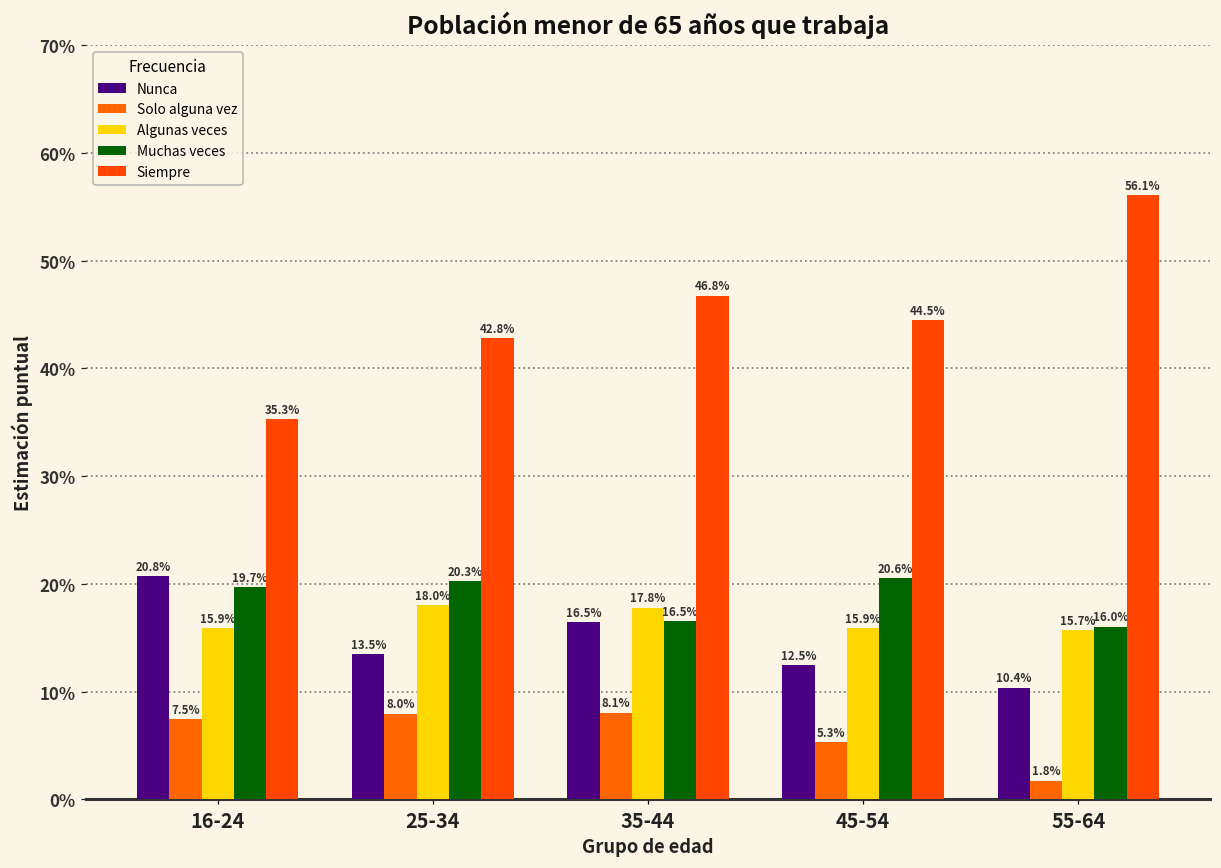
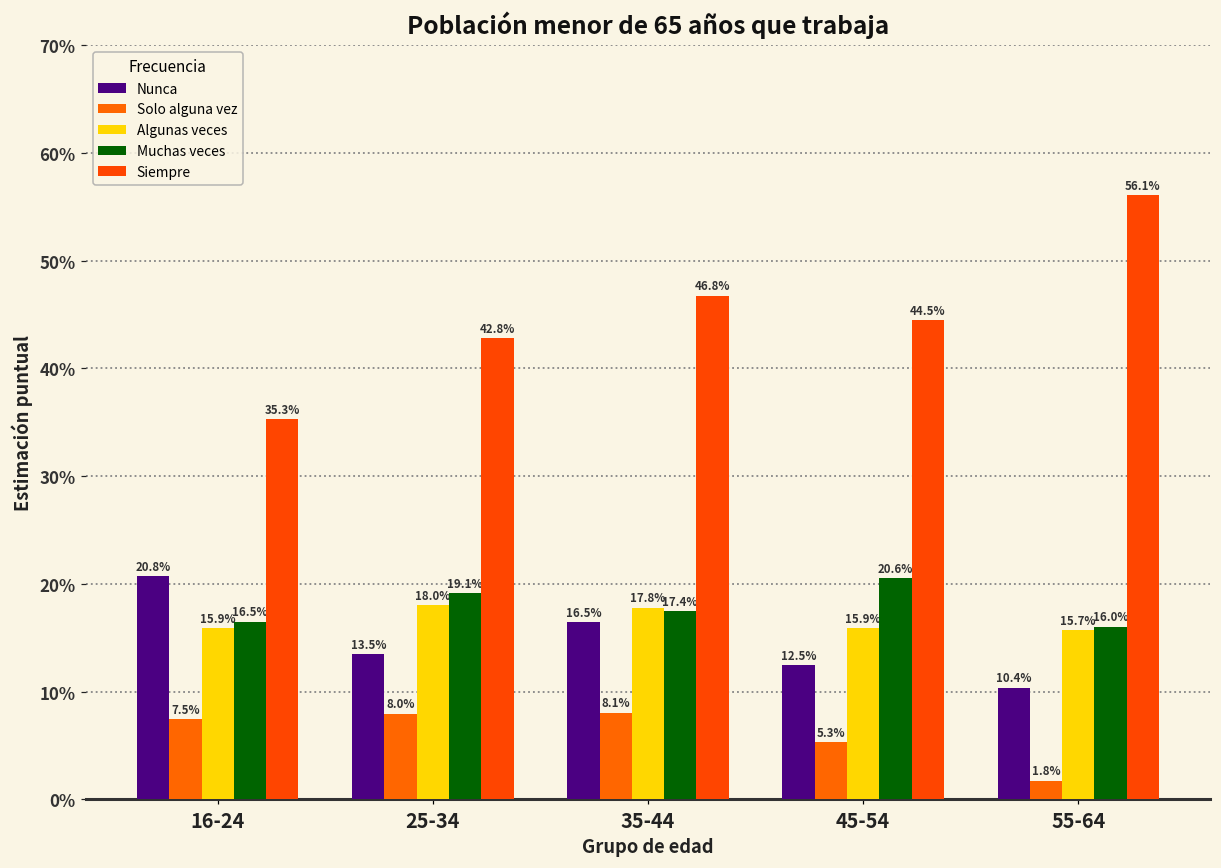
  {
    "Nunca": {
      "16-24": "20.8%",
      "25-34": "13.5%",
      "35-44": "16.5%",
      "45-54": "12.5%",
      "55-64": "10.4%"
    },
    "Algunas veces": {
      "16-24": "15.9%",
      "25-34": "18.0%",
      "35-44": "17.8%",
      "45-54": "15.9%",
      "55-64": "15.7%"
    },
    "Muchas veces": {
-     "16-24": "19.7%",
-     "25-34": "20.3%",
-     "35-44": "16.5%",
+     "16-24": "16.5%",
+     "25-34": "19.1%",
+     "35-44": "17.4%",
      "45-54": "20.6%",
      "55-64": "16.0%"
    }
  }
